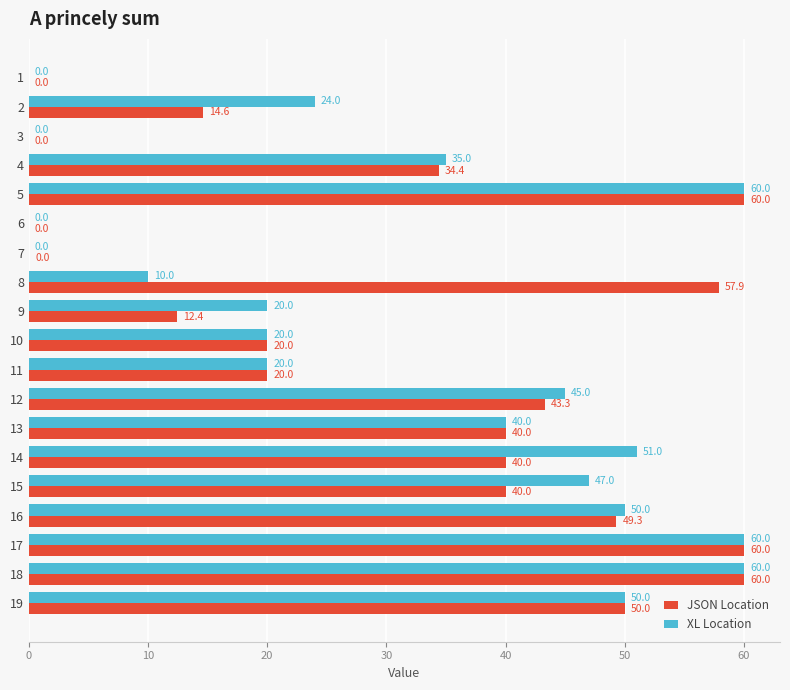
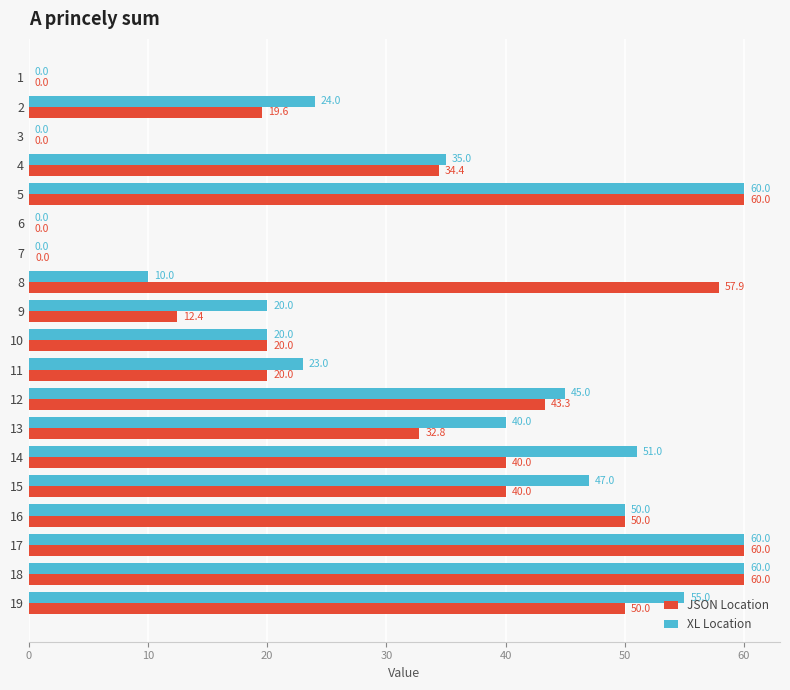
  {
    "JSON Location": {
      "1": 0.0,
-     "2": 14.6,
+     "2": 19.6,
      "3": 0.0,
      "4": 34.4,
      "5": 60.0,
      "6": 0.0,
      "7": 0.0,
      "8": 57.9,
      "9": 12.4,
      "10": 20.0,
      "11": 20.0,
      "12": 43.3,
-     "13": 40.0,
+     "13": 32.8,
      "14": 40.0,
      "15": 40.0,
-     "16": 49.3,
+     "16": 50.0,
      "17": 60.0,
      "18": 60.0,
      "19": 50.0
    },
    "XL Location": {
      "1": 0.0,
      "2": 24.0,
      "3": 0.0,
      "4": 35.0,
      "5": 60.0,
      "6": 0.0,
      "7": 0.0,
      "8": 10.0,
      "9": 20.0,
      "10": 20.0,
-     "11": 20.0,
+     "11": 23.0,
      "12": 45.0,
      "13": 40.0,
      "14": 51.0,
      "15": 47.0,
      "16": 50.0,
      "17": 60.0,
      "18": 60.0,
-     "19": 50.0
+     "19": 55.0
    }
  }
